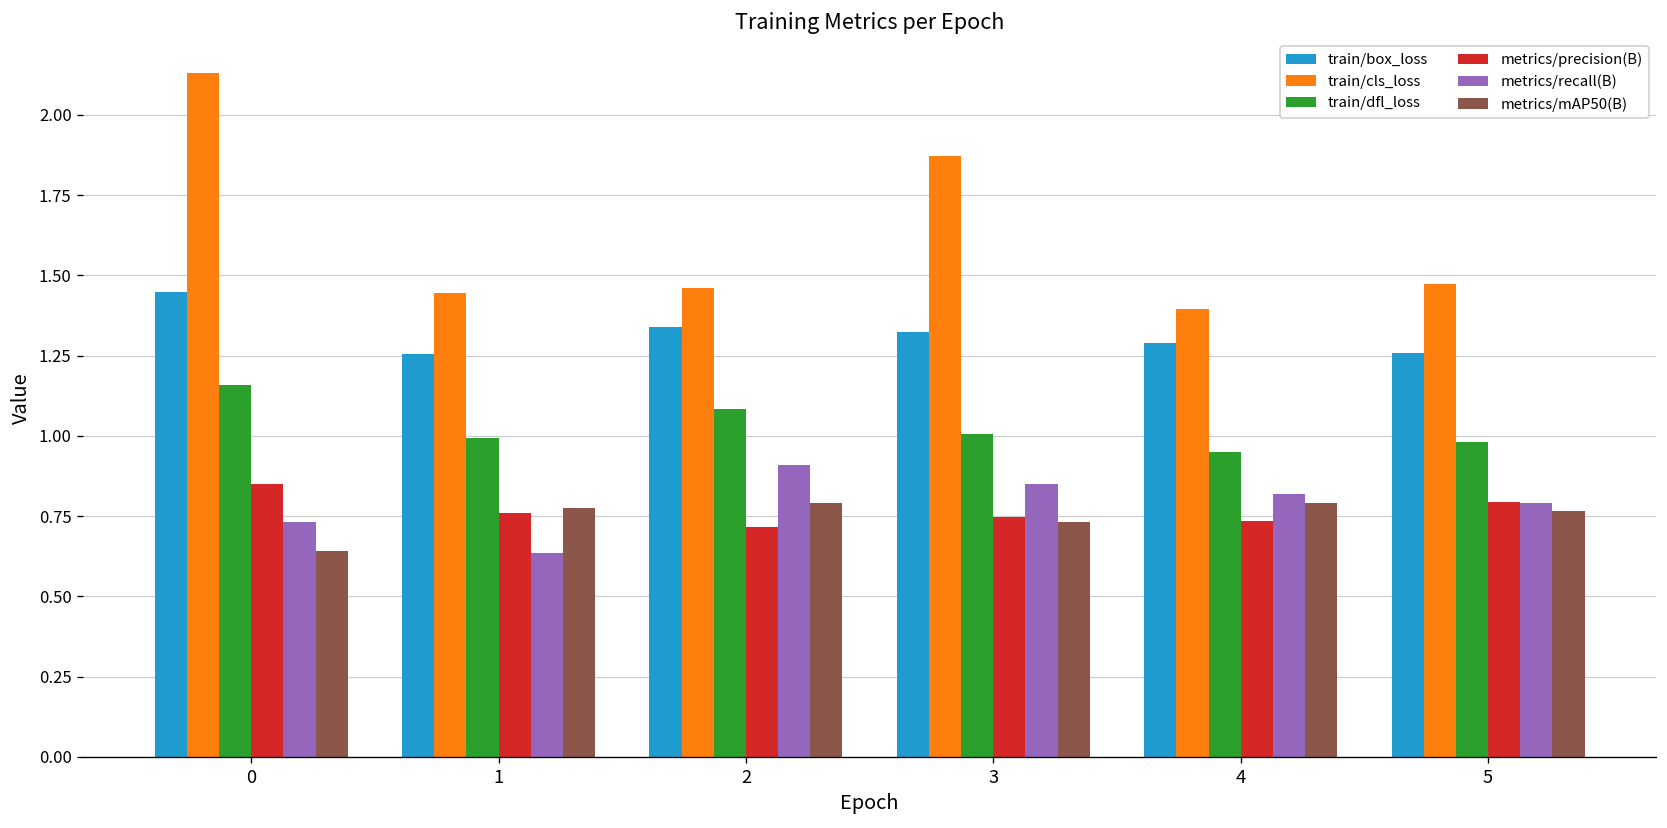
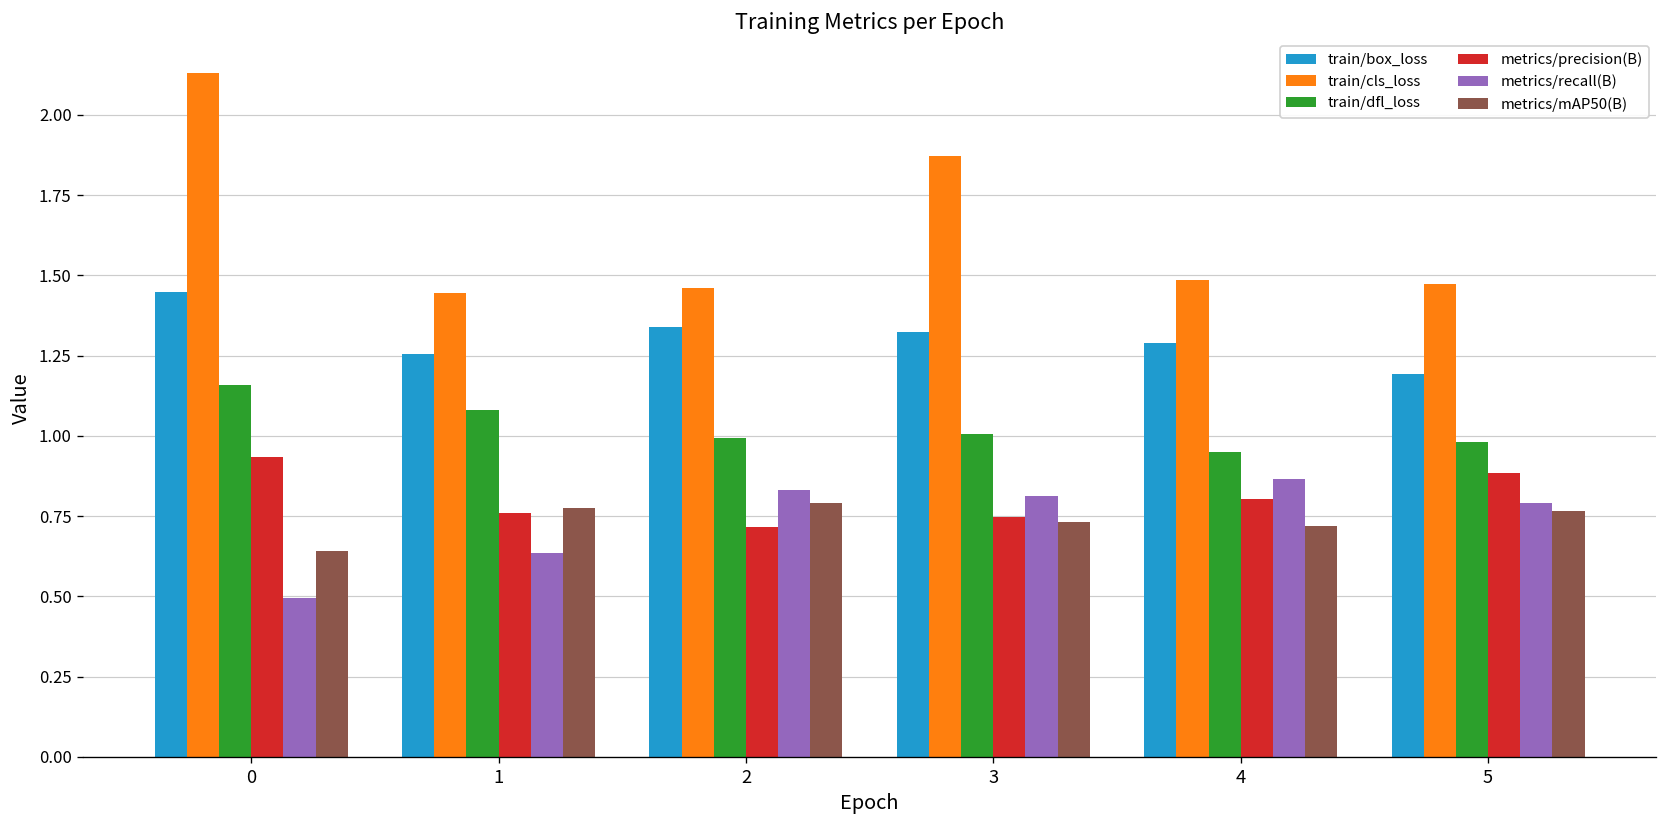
  {
    "train/box_loss": {
      "0": 1.45,
      "1": 1.26,
      "2": 1.34,
      "3": 1.32,
      "4": 1.29,
-     "5": 1.26
+     "5": 1.19
    },
    "train/cls_loss": {
      "0": 2.13,
      "1": 1.45,
      "2": 1.46,
      "3": 1.87,
-     "4": 1.39,
+     "4": 1.48,
      "5": 1.47
    },
    "train/dfl_loss": {
      "0": 1.16,
-     "1": 0.99,
-     "2": 1.08,
+     "1": 1.08,
+     "2": 0.99,
      "3": 1.01,
      "4": 0.95,
      "5": 0.98
    },
    "metrics/precision(B)": {
-     "0": 0.85,
+     "0": 0.93,
      "1": 0.76,
      "2": 0.72,
      "3": 0.75,
-     "4": 0.73,
-     "5": 0.79
+     "4": 0.80,
+     "5": 0.88
    },
    "metrics/recall(B)": {
-     "0": 0.73,
+     "0": 0.50,
      "1": 0.64,
-     "2": 0.91,
-     "3": 0.85,
-     "4": 0.82,
+     "2": 0.83,
+     "3": 0.81,
+     "4": 0.87,
      "5": 0.79
    },
    "metrics/mAP50(B)": {
      "0": 0.64,
      "1": 0.78,
      "2": 0.79,
      "3": 0.73,
-     "4": 0.79,
+     "4": 0.72,
      "5": 0.77
    }
  }
